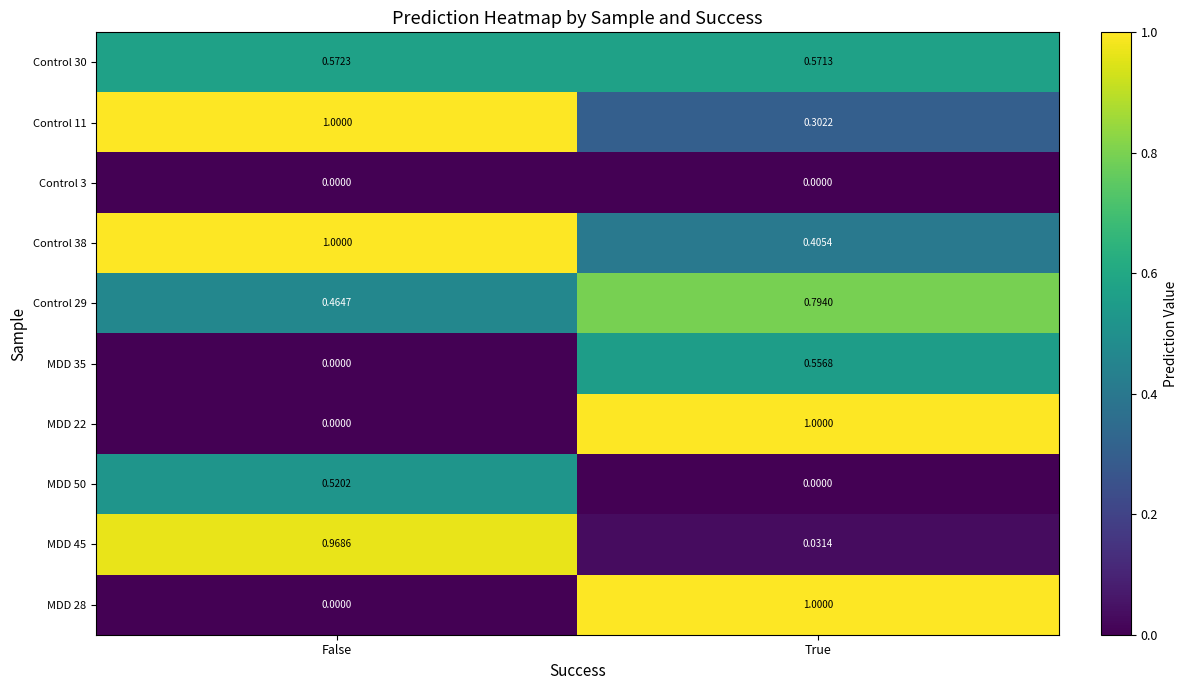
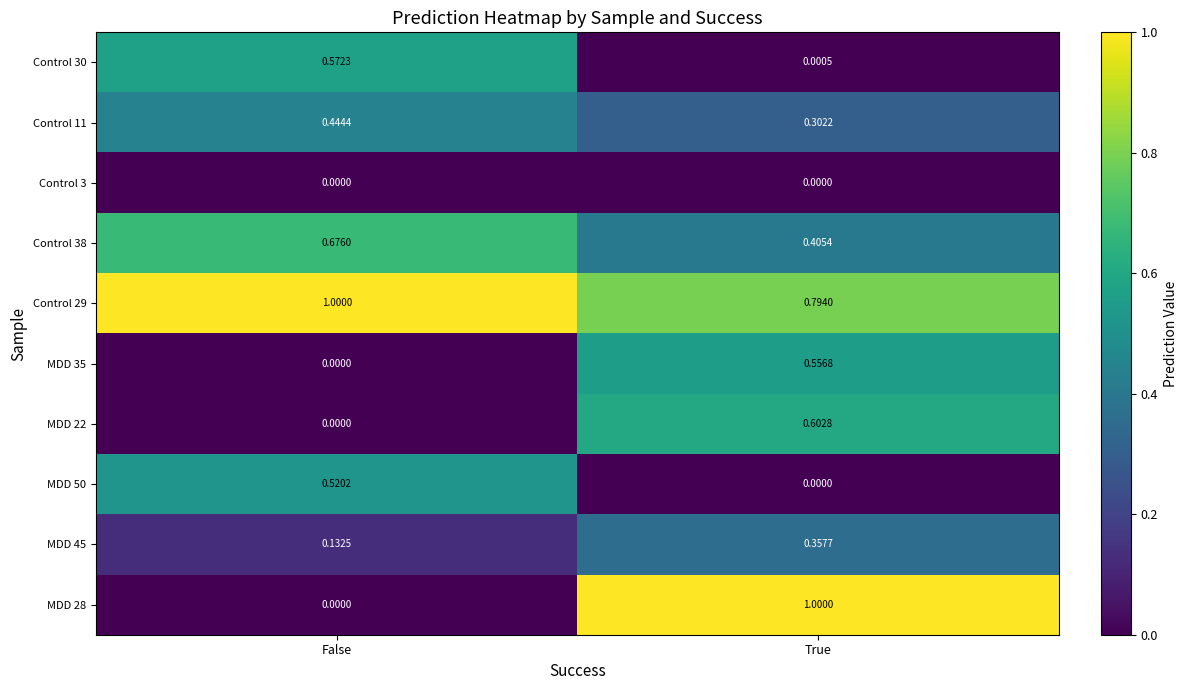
  {
    "Control 30": {
      "False": 0.5723,
-     "True": 0.5713
+     "True": 0.0005
    },
    "Control 11": {
-     "False": 1.0000,
+     "False": 0.4444,
      "True": 0.3022
    },
    "Control 3": {
      "False": 0.0000,
      "True": 0.0000
    },
    "Control 38": {
-     "False": 1.0000,
+     "False": 0.6760,
      "True": 0.4054
    },
    "Control 29": {
-     "False": 0.4647,
+     "False": 1.0000,
      "True": 0.7940
    },
    "MDD 35": {
      "False": 0.0000,
      "True": 0.5568
    },
    "MDD 22": {
      "False": 0.0000,
-     "True": 1.0000
+     "True": 0.6028
    },
    "MDD 50": {
      "False": 0.5202,
      "True": 0.0000
    },
    "MDD 45": {
-     "False": 0.9686,
-     "True": 0.0314
+     "False": 0.1325,
+     "True": 0.3577
    },
    "MDD 28": {
      "False": 0.0000,
      "True": 1.0000
    }
  }
